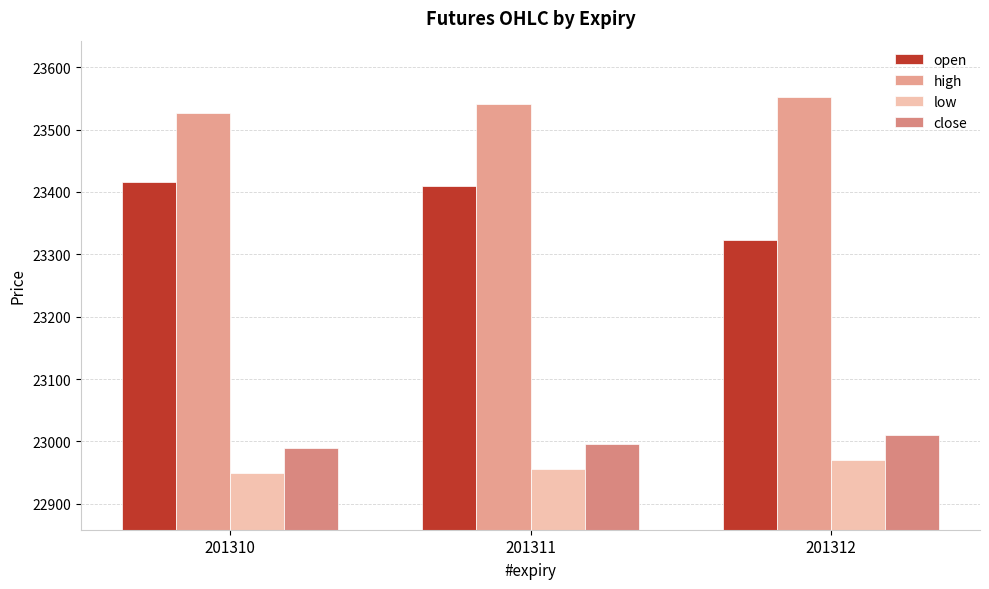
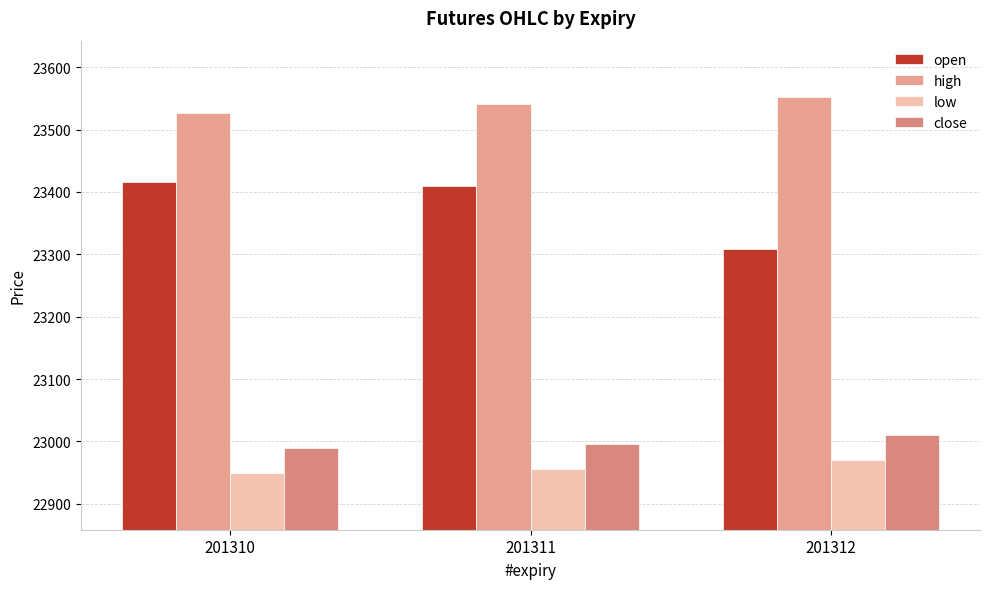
  {
    "open": {
      "201310": 23420,
      "201311": 23410,
-     "201312": 23320
+     "201312": 23310
    }
  }
